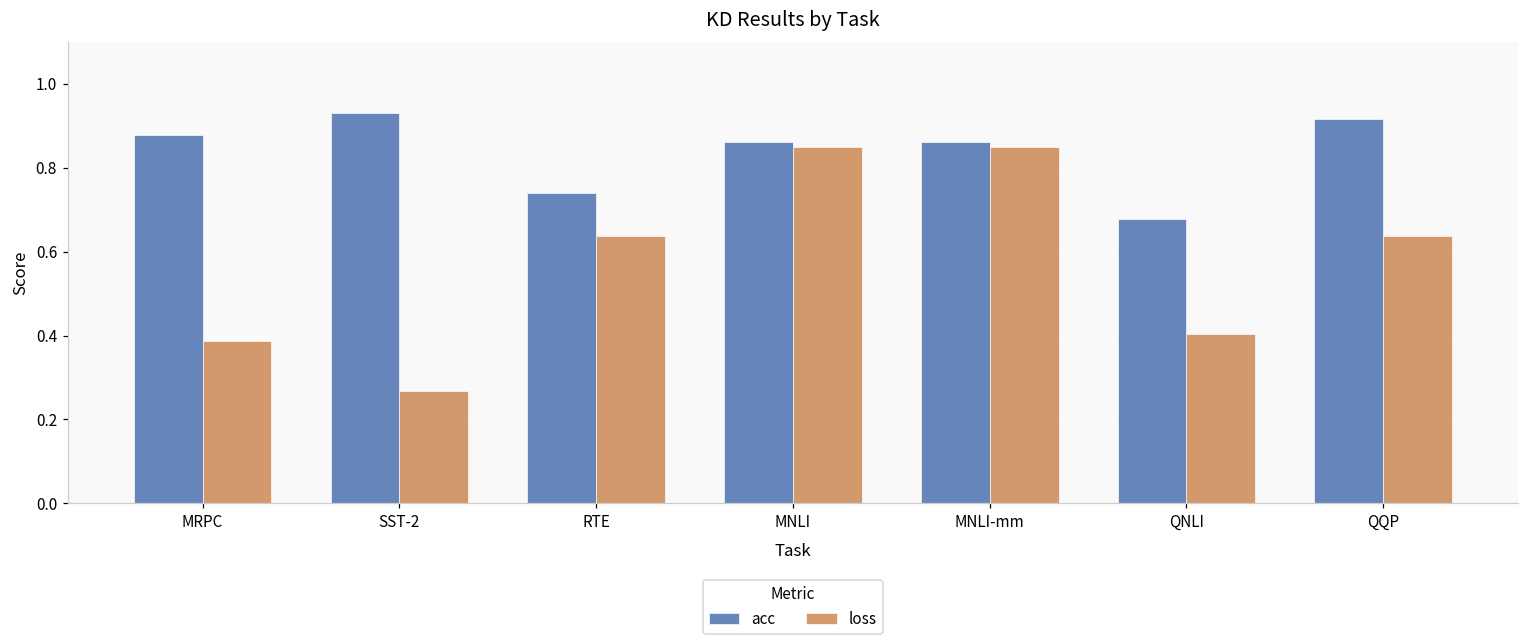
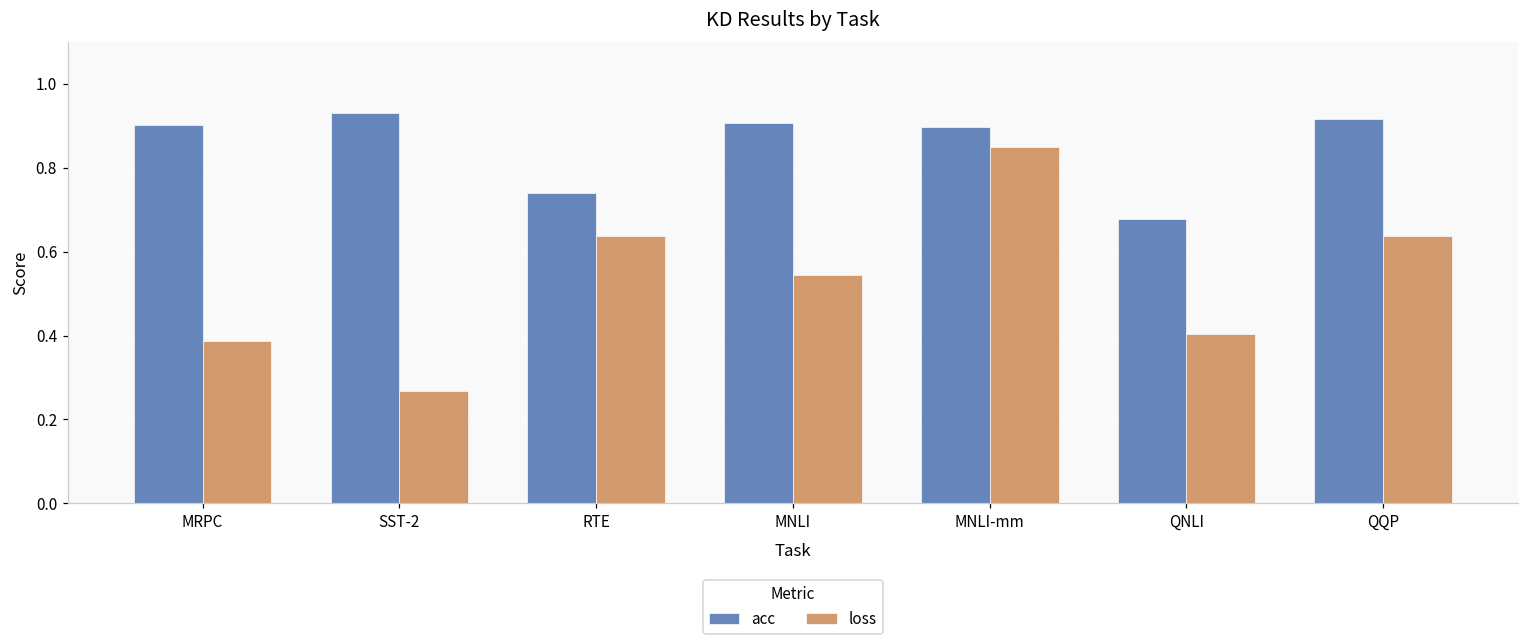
  {
    "acc": {
-     "MRPC": 0.88,
+     "MRPC": 0.90,
      "SST-2": 0.93,
      "RTE": 0.74,
-     "MNLI": 0.86,
-     "MNLI-mm": 0.86,
+     "MNLI": 0.91,
+     "MNLI-mm": 0.90,
      "QNLI": 0.68,
      "QQP": 0.92
    },
    "loss": {
      "MRPC": 0.39,
      "SST-2": 0.27,
      "RTE": 0.64,
-     "MNLI": 0.85,
+     "MNLI": 0.54,
      "MNLI-mm": 0.85,
      "QNLI": 0.40,
      "QQP": 0.64
    }
  }
